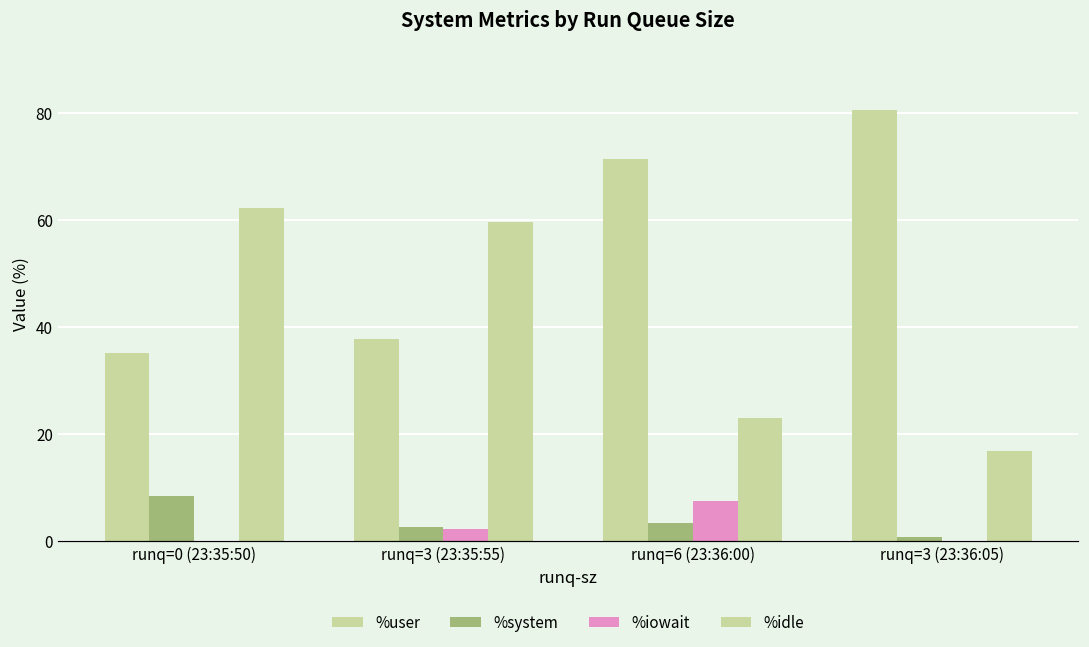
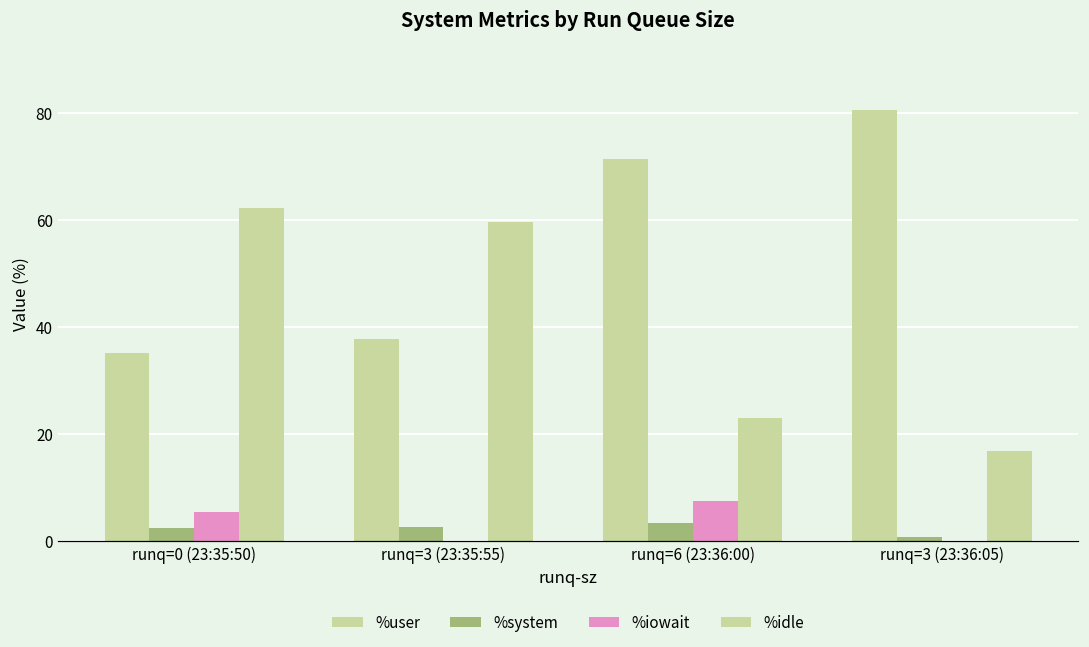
  {
    "%system": {
-     "runq=0 (23:35:50)": 8,
+     "runq=0 (23:35:50)": 2,
      "runq=3 (23:35:55)": 3,
      "runq=6 (23:36:00)": 3,
      "runq=3 (23:36:05)": 1
    },
    "%iowait": {
-     "runq=0 (23:35:50)": 0,
-     "runq=3 (23:35:55)": 2,
+     "runq=0 (23:35:50)": 6,
+     "runq=3 (23:35:55)": 0,
      "runq=6 (23:36:00)": 7,
      "runq=3 (23:36:05)": 0
    }
  }
